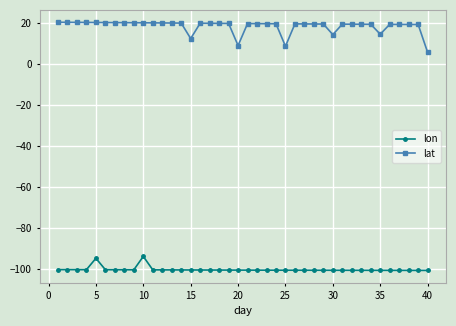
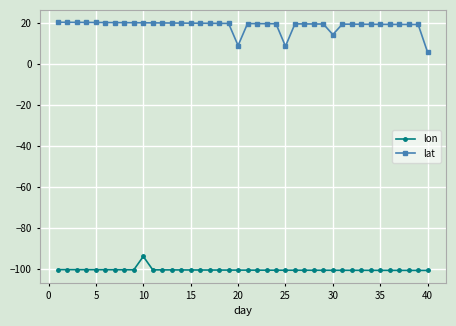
  {
    "lon": {
-     "5": -95,
+     "5": -100,
      "10": -94,
      "15": -100,
      "20": -101,
      "25": -101,
      "30": -101,
      "35": -101,
      "40": -101
    },
    "lat": {
      "5": 20,
      "10": 20,
-     "15": 13,
+     "15": 20,
      "20": 9,
      "25": 9,
      "30": 14,
-     "35": 15,
+     "35": 20,
      "40": 6
    }
  }
